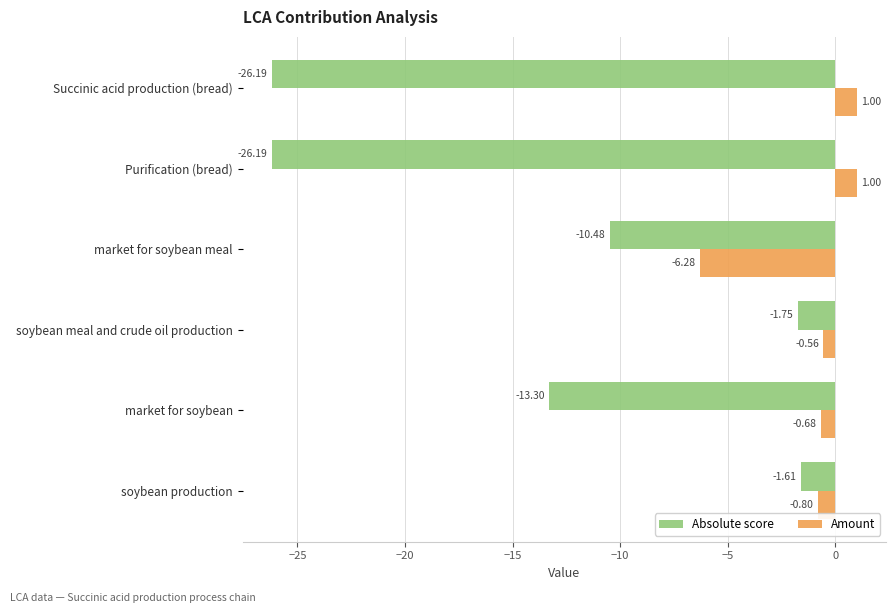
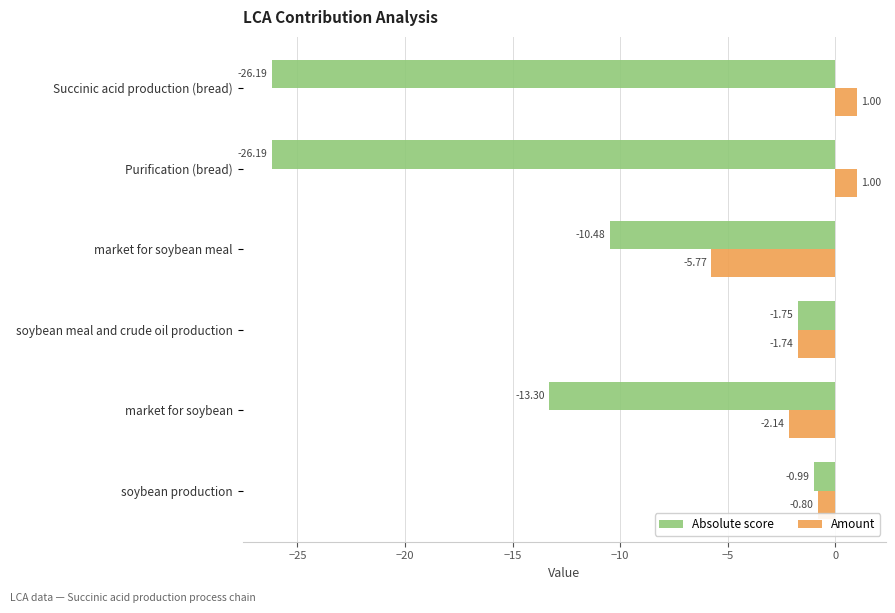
  {
    "Absolute score": {
      "Succinic acid production (bread)": -26.19,
      "Purification (bread)": -26.19,
      "market for soybean meal": -10.48,
      "soybean meal and crude oil production": -1.75,
      "market for soybean": -13.30,
-     "soybean production": -1.61
+     "soybean production": -0.99
    },
    "Amount": {
      "Succinic acid production (bread)": 1.00,
      "Purification (bread)": 1.00,
-     "market for soybean meal": -6.28,
-     "soybean meal and crude oil production": -0.56,
-     "market for soybean": -0.68,
+     "market for soybean meal": -5.77,
+     "soybean meal and crude oil production": -1.74,
+     "market for soybean": -2.14,
      "soybean production": -0.80
    }
  }
